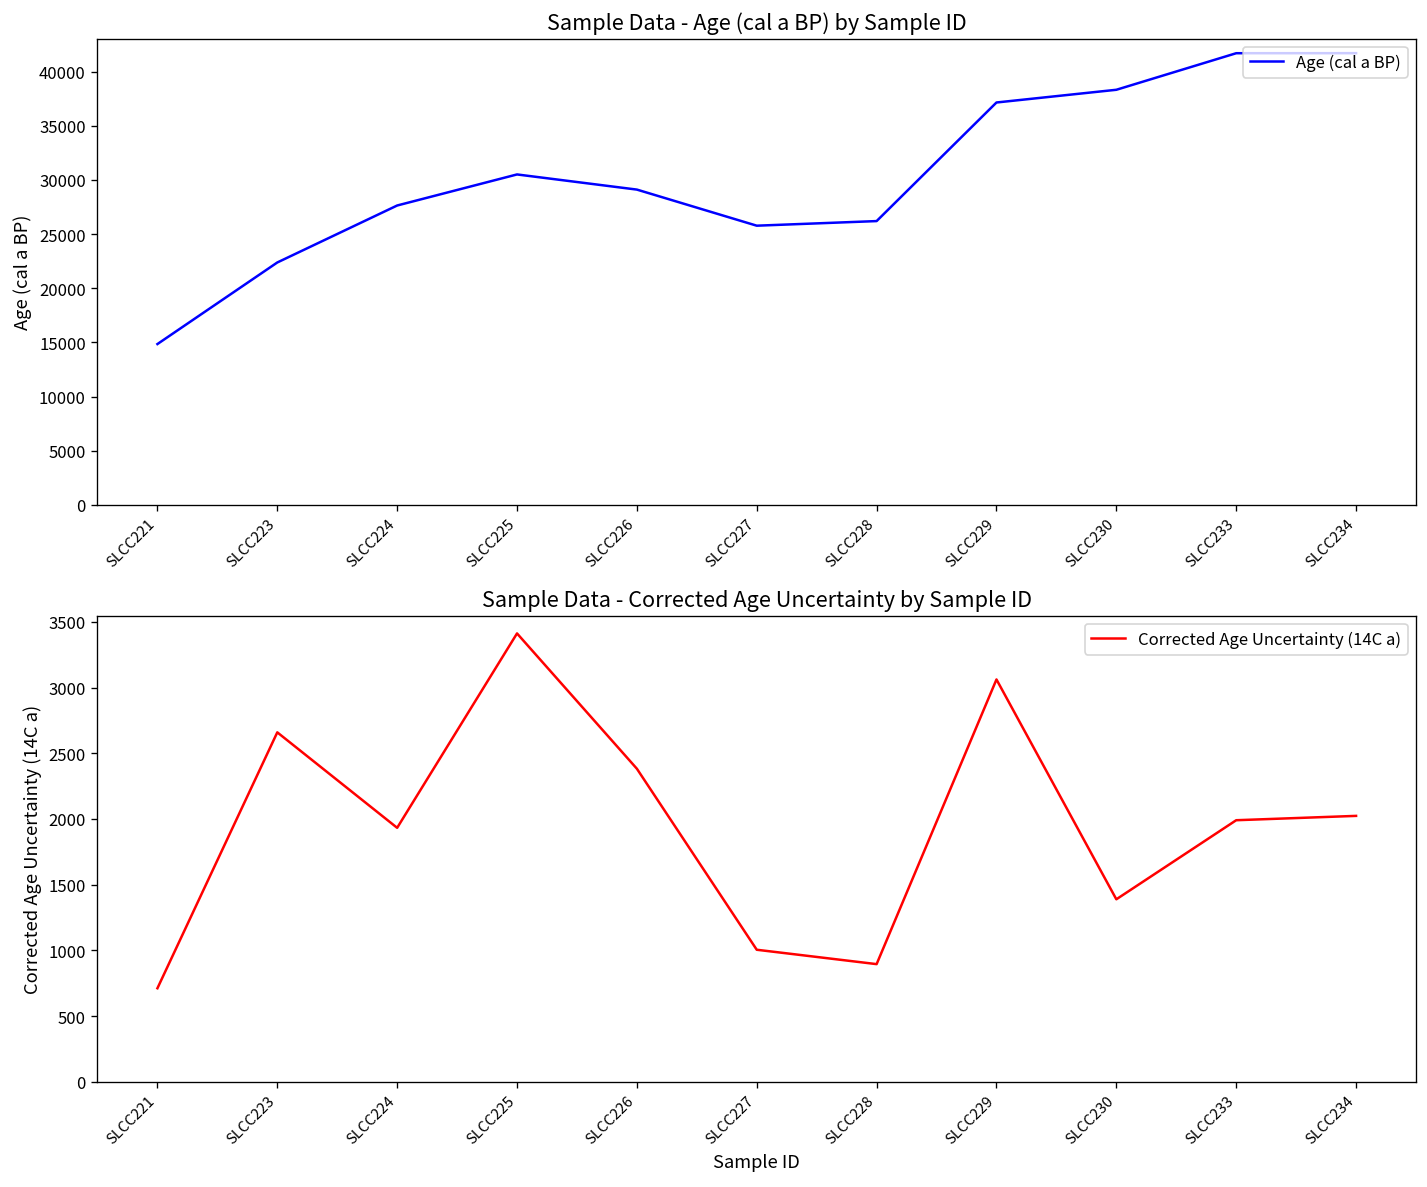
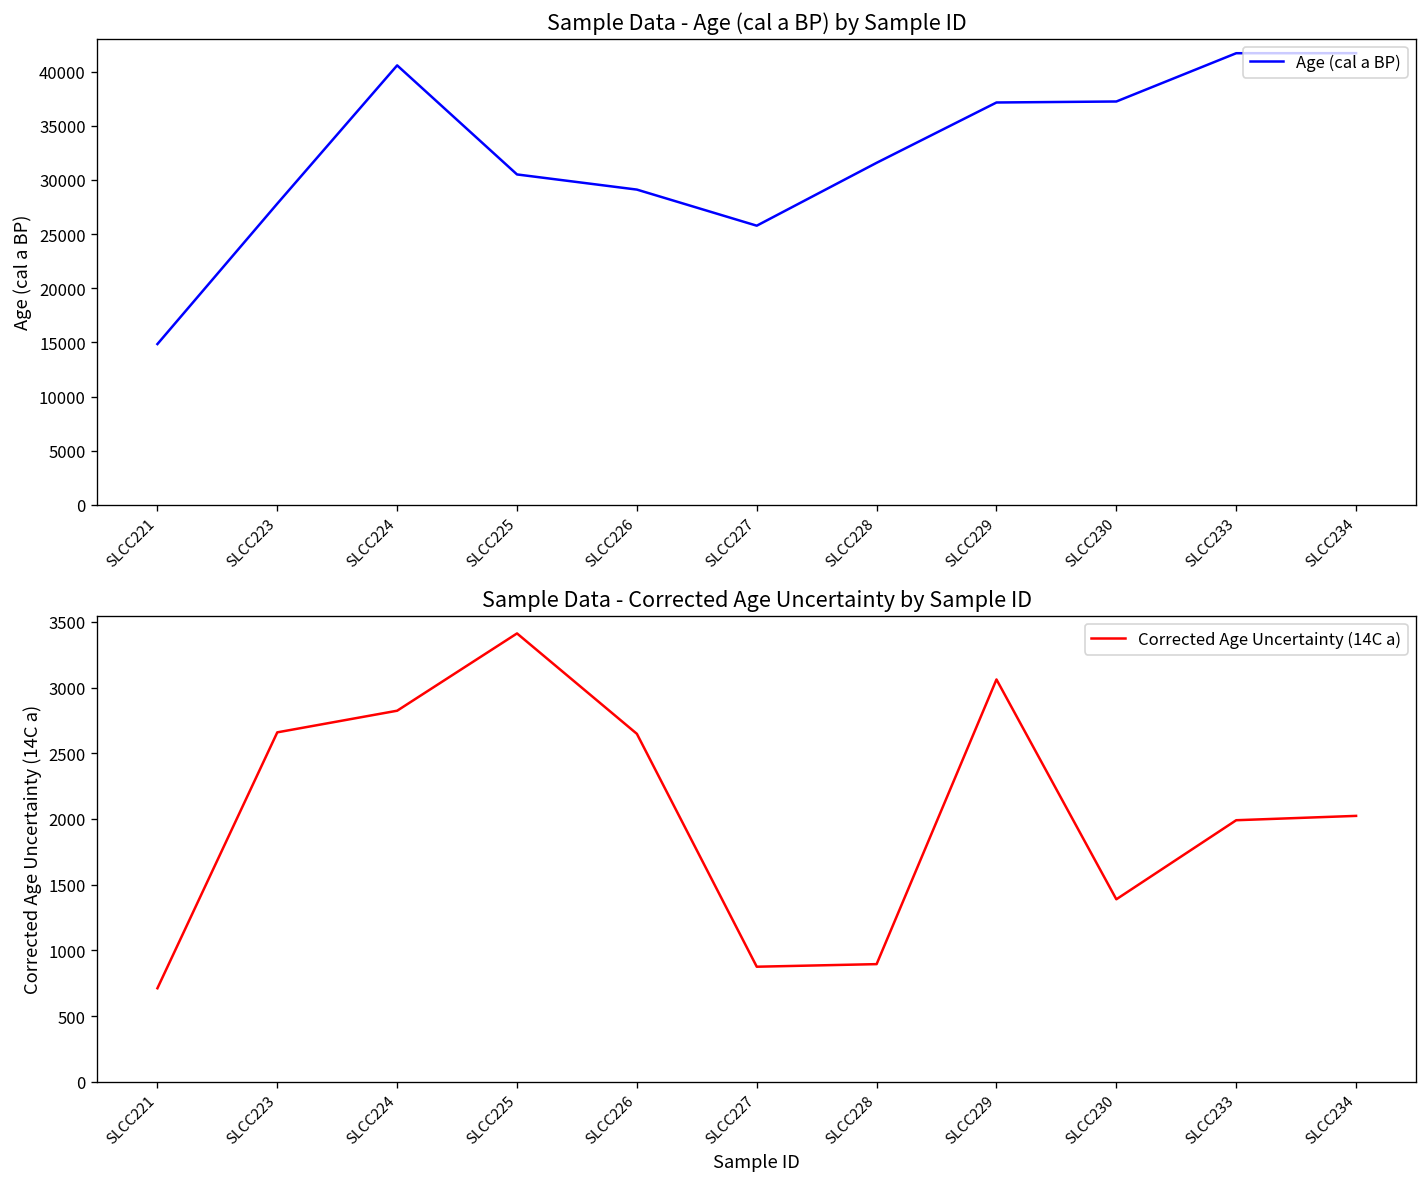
  {
    "Sample Data - Age (cal a BP) by Sample ID": {
      "SLCC221": 15000,
-     "SLCC223": 22000,
-     "SLCC224": 28000,
+     "SLCC223": 28000,
+     "SLCC224": 41000,
      "SLCC225": 31000,
      "SLCC226": 29000,
      "SLCC227": 26000,
-     "SLCC228": 26000,
+     "SLCC228": 32000,
      "SLCC229": 37000,
-     "SLCC230": 38000,
+     "SLCC230": 37000,
      "SLCC233": 42000
    },
    "Sample Data - Corrected Age Uncertainty by Sample ID": {
      "SLCC221": 710,
      "SLCC223": 2660,
-     "SLCC224": 1930,
+     "SLCC224": 2820,
      "SLCC225": 3410,
-     "SLCC226": 2380,
-     "SLCC227": 1000,
+     "SLCC226": 2650,
+     "SLCC227": 880,
      "SLCC228": 900,
      "SLCC229": 3060,
      "SLCC230": 1390,
      "SLCC233": 1990,
      "SLCC234": 2020
    }
  }
